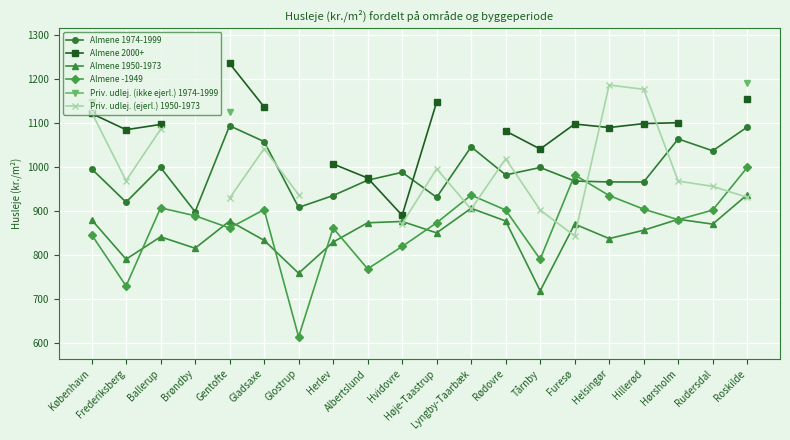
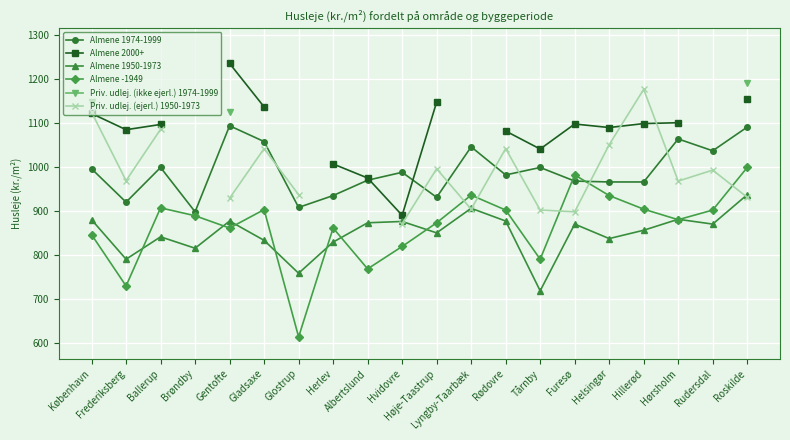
  {
    "Priv. udlej. (ejerl.) 1950-1973": {
      "Frederiksberg": 970,
      "Ballerup": 1090,
      "Gentofte": 930,
      "Gladsaxe": 1040,
      "Glostrup": 940,
      "Høje-Taastrup": 1000,
-     "Rødovre": 1020,
+     "Rødovre": 1040,
      "Tårnby": 900,
-     "Furesø": 840,
-     "Helsingør": 1190,
+     "Furesø": 900,
+     "Helsingør": 1050,
      "Hillerød": 1180,
      "Hørsholm": 970,
-     "Rudersdal": 960,
+     "Rudersdal": 990,
      "Roskilde": 930
    }
  }
